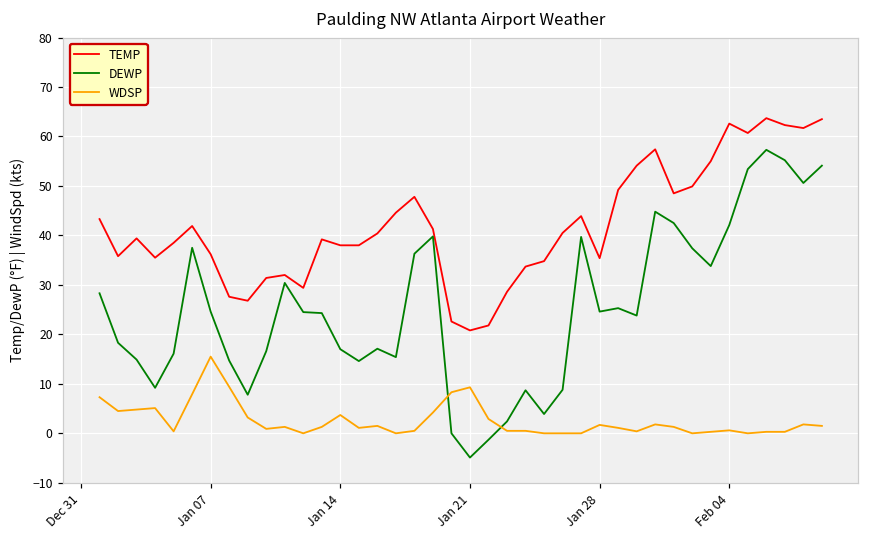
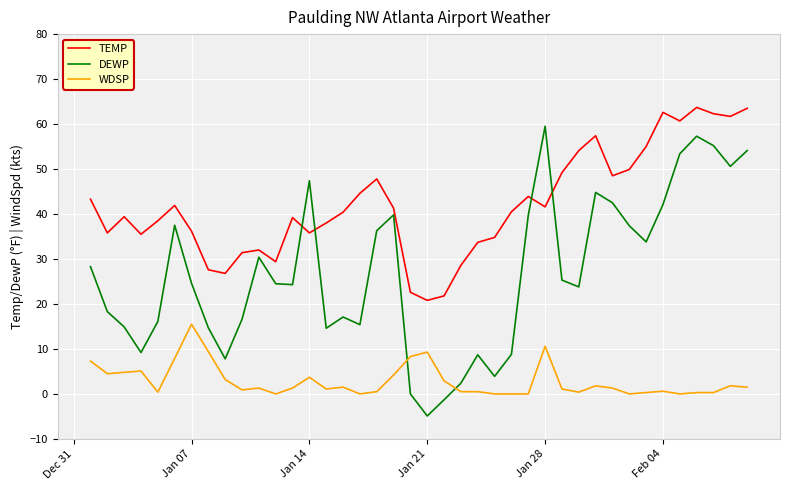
  {
    "TEMP": {
      "Jan 07": 36,
-     "Jan 14": 38,
+     "Jan 14": 36,
      "Jan 21": 21,
-     "Jan 28": 35,
+     "Jan 28": 42,
      "Feb 04": 63
    },
    "DEWP": {
      "Jan 07": 25,
-     "Jan 14": 17,
+     "Jan 14": 47,
      "Jan 21": -5,
-     "Jan 28": 25,
+     "Jan 28": 60,
      "Feb 04": 42
    },
    "WDSP": {
      "Jan 07": 16,
      "Jan 14": 4,
      "Jan 21": 9,
-     "Jan 28": 2,
+     "Jan 28": 11,
      "Feb 04": 1
    }
  }
